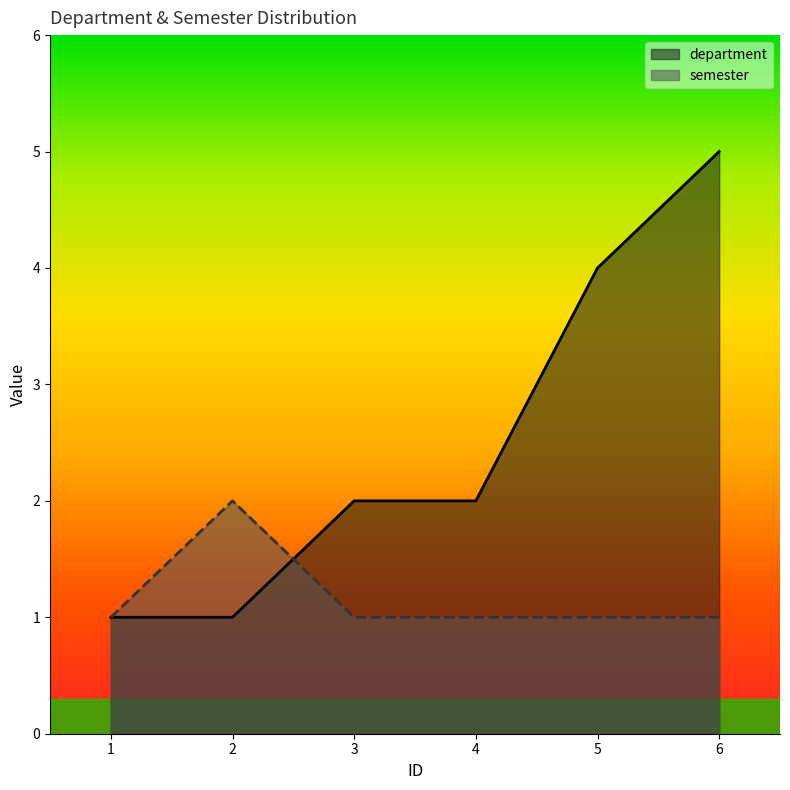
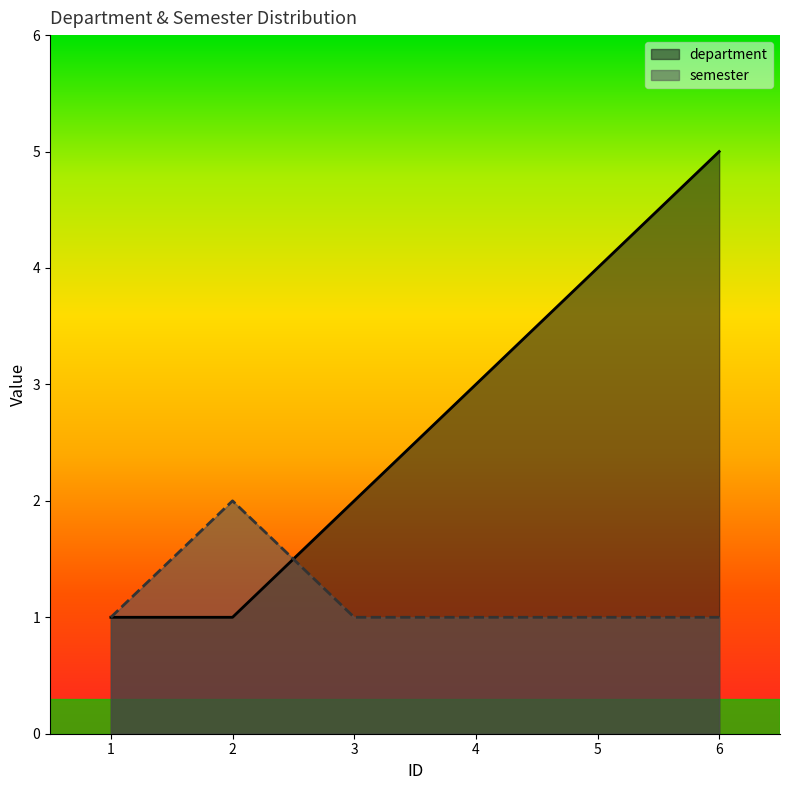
  {
    "department": {
      "2": 1,
      "3": 2,
-     "4": 2,
+     "4": 3,
      "5": 4,
      "6": 5
    },
    "semester": {
      "2": 2,
      "3": 1,
      "4": 1,
      "5": 1,
      "6": 1
    }
  }
